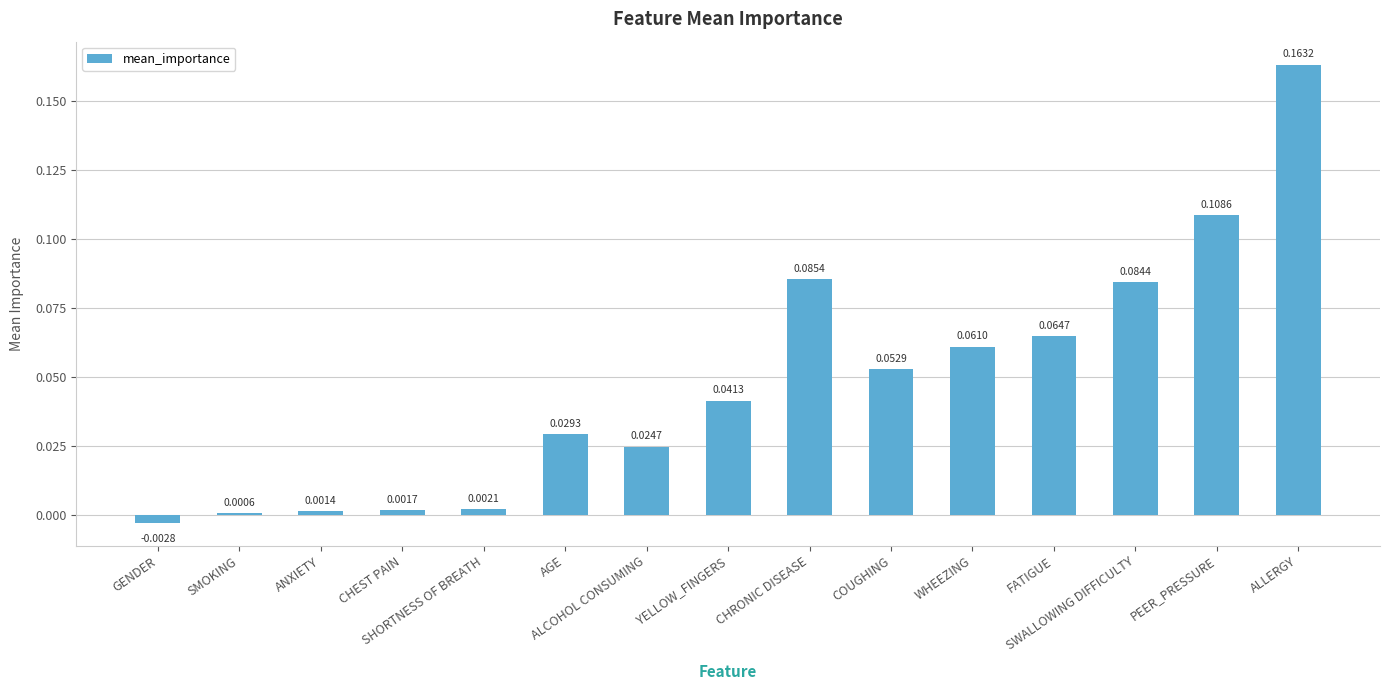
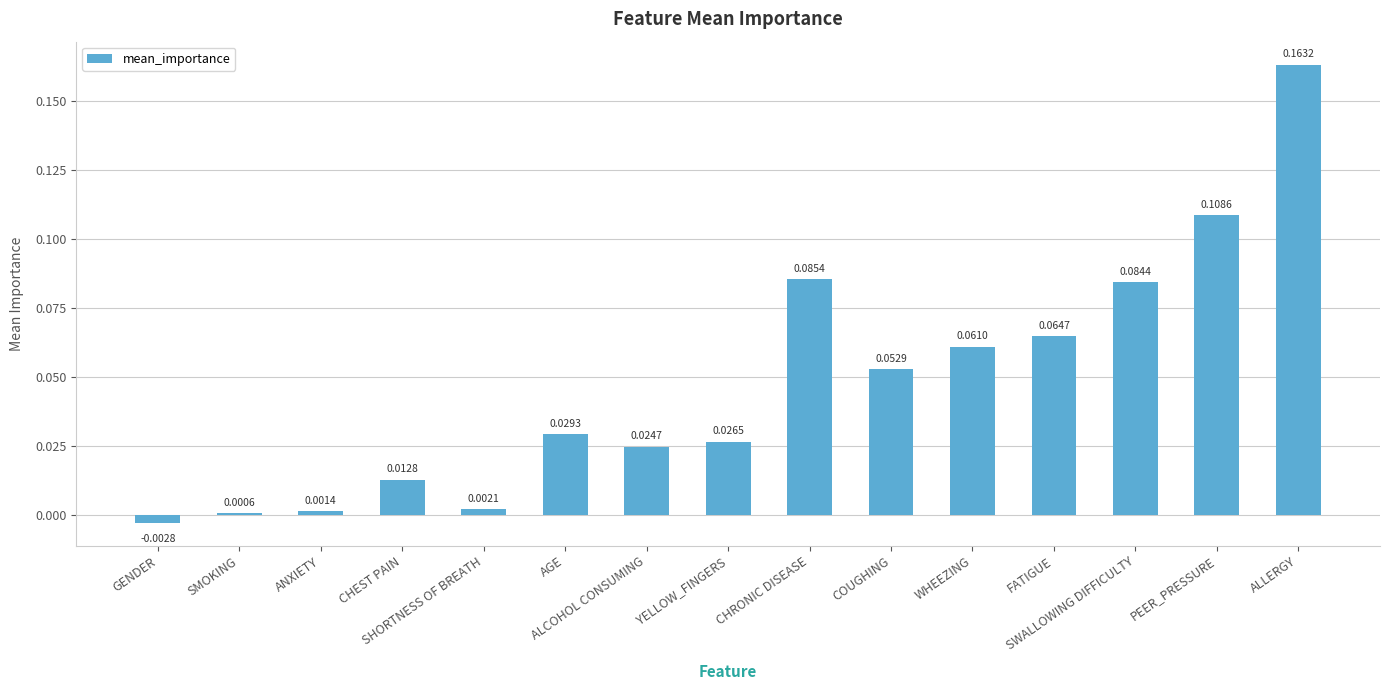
  {
    "GENDER": -0.0028,
    "SMOKING": 0.0006,
    "ANXIETY": 0.0014,
-   "CHEST PAIN": 0.0017,
+   "CHEST PAIN": 0.0128,
    "SHORTNESS OF BREATH": 0.0021,
    "AGE": 0.0293,
    "ALCOHOL CONSUMING": 0.0247,
-   "YELLOW_FINGERS": 0.0413,
+   "YELLOW_FINGERS": 0.0265,
    "CHRONIC DISEASE": 0.0854,
    "COUGHING": 0.0529,
    "WHEEZING": 0.0610,
    "FATIGUE": 0.0647,
    "SWALLOWING DIFFICULTY": 0.0844,
    "PEER_PRESSURE": 0.1086,
    "ALLERGY": 0.1632
  }
